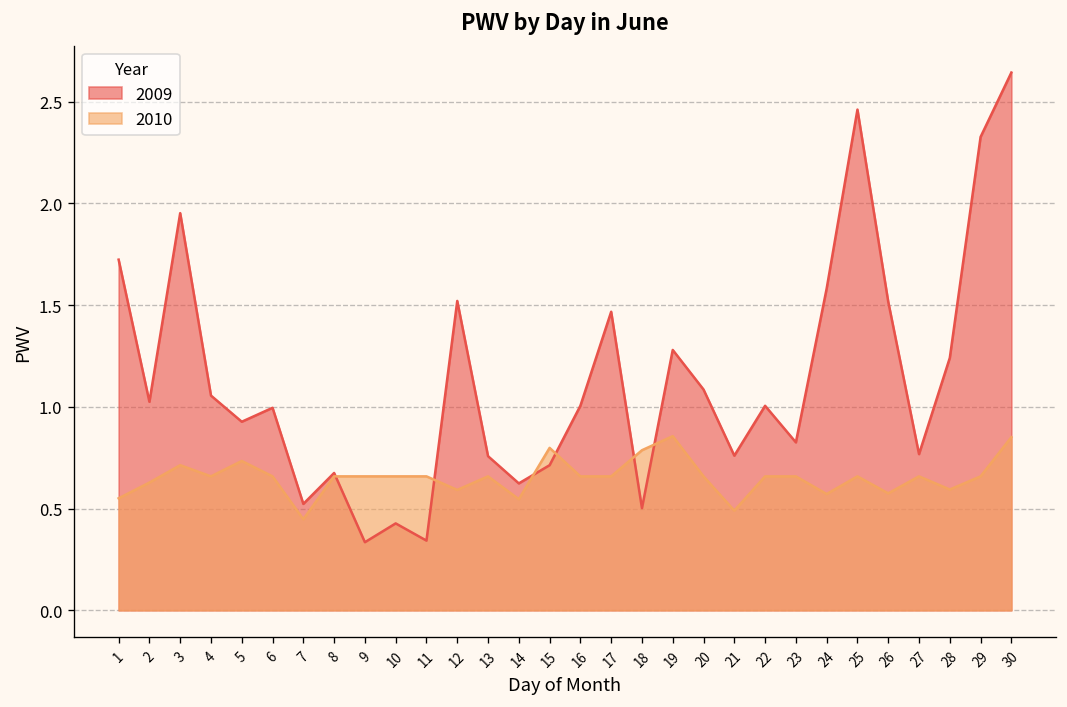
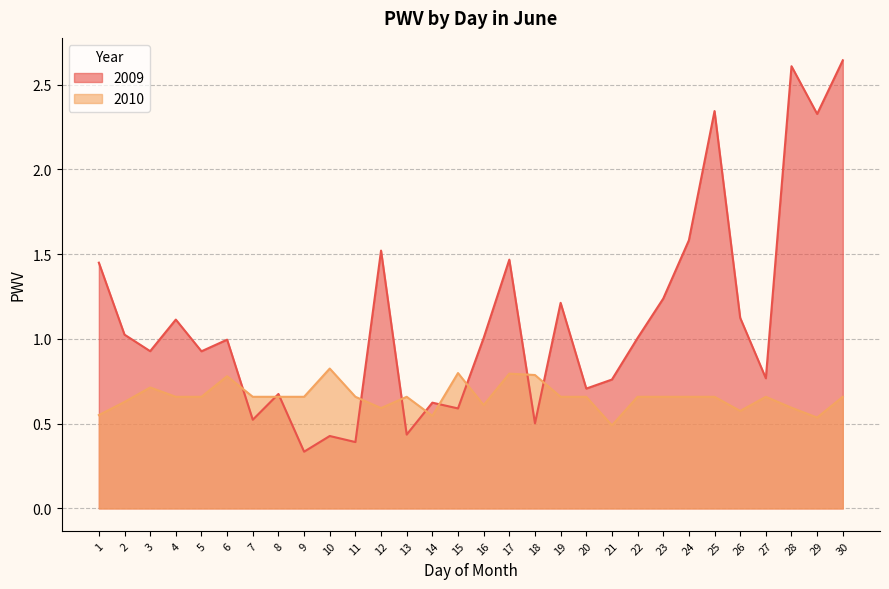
  {
    "2009": {
-     "1": 1.72,
+     "1": 1.45,
      "2": 1.03,
-     "3": 1.95,
-     "4": 1.06,
+     "3": 0.93,
+     "4": 1.11,
      "5": 0.93,
      "6": 1.00,
      "7": 0.52,
      "8": 0.68,
      "9": 0.33,
      "10": 0.43,
-     "11": 0.34,
+     "11": 0.39,
      "12": 1.52,
-     "13": 0.76,
+     "13": 0.44,
      "14": 0.62,
-     "15": 0.71,
+     "15": 0.59,
      "16": 1.01,
      "17": 1.47,
      "18": 0.50,
-     "19": 1.28,
-     "20": 1.09,
+     "19": 1.21,
+     "20": 0.71,
      "21": 0.76,
      "22": 1.01,
-     "23": 0.83,
+     "23": 1.24,
      "24": 1.58,
-     "25": 2.46,
-     "26": 1.52,
+     "25": 2.34,
+     "26": 1.12,
      "27": 0.77,
-     "28": 1.24,
+     "28": 2.61,
      "29": 2.33,
      "30": 2.64
    },
    "2010": {
      "1": 0.55,
      "2": 0.63,
      "3": 0.71,
      "4": 0.66,
-     "5": 0.73,
-     "6": 0.66,
-     "7": 0.45,
+     "5": 0.66,
+     "6": 0.78,
+     "7": 0.66,
      "8": 0.66,
      "9": 0.66,
-     "10": 0.66,
+     "10": 0.83,
      "11": 0.66,
      "12": 0.59,
      "13": 0.66,
      "14": 0.55,
      "15": 0.80,
-     "16": 0.66,
-     "17": 0.66,
+     "16": 0.61,
+     "17": 0.79,
      "18": 0.79,
-     "19": 0.86,
+     "19": 0.66,
      "20": 0.66,
      "21": 0.49,
      "22": 0.66,
      "23": 0.66,
-     "24": 0.57,
+     "24": 0.66,
      "25": 0.66,
      "26": 0.57,
      "27": 0.66,
      "28": 0.59,
-     "29": 0.66,
-     "30": 0.85
+     "29": 0.54,
+     "30": 0.66
    }
  }
